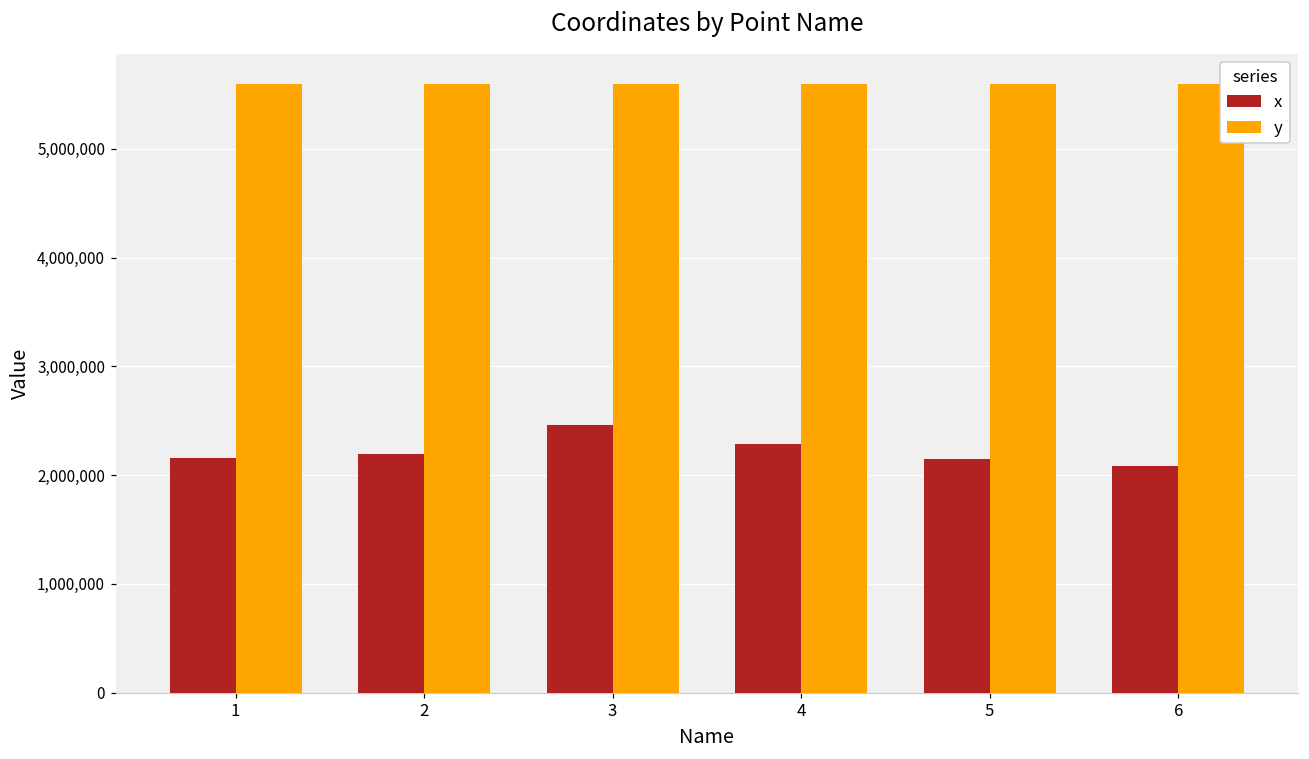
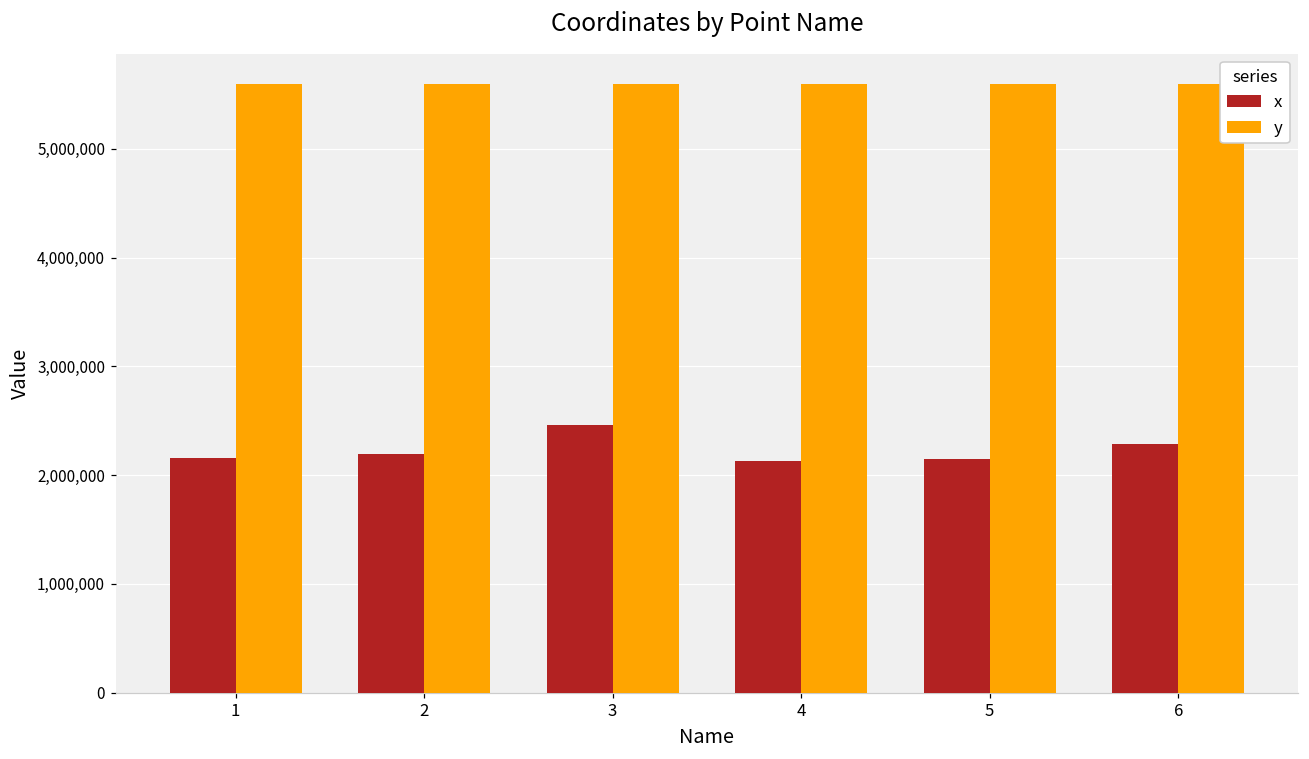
  {
    "x": {
      "1": "2,200,000",
      "2": "2,200,000",
      "3": "2,500,000",
-     "4": "2,300,000",
+     "4": "2,100,000",
      "5": "2,100,000",
-     "6": "2,100,000"
+     "6": "2,300,000"
    },
    "y": {
      "1": "5,600,000",
      "2": "5,600,000",
      "3": "5,600,000",
      "4": "5,600,000",
      "5": "5,600,000",
      "6": "5,600,000"
    }
  }
